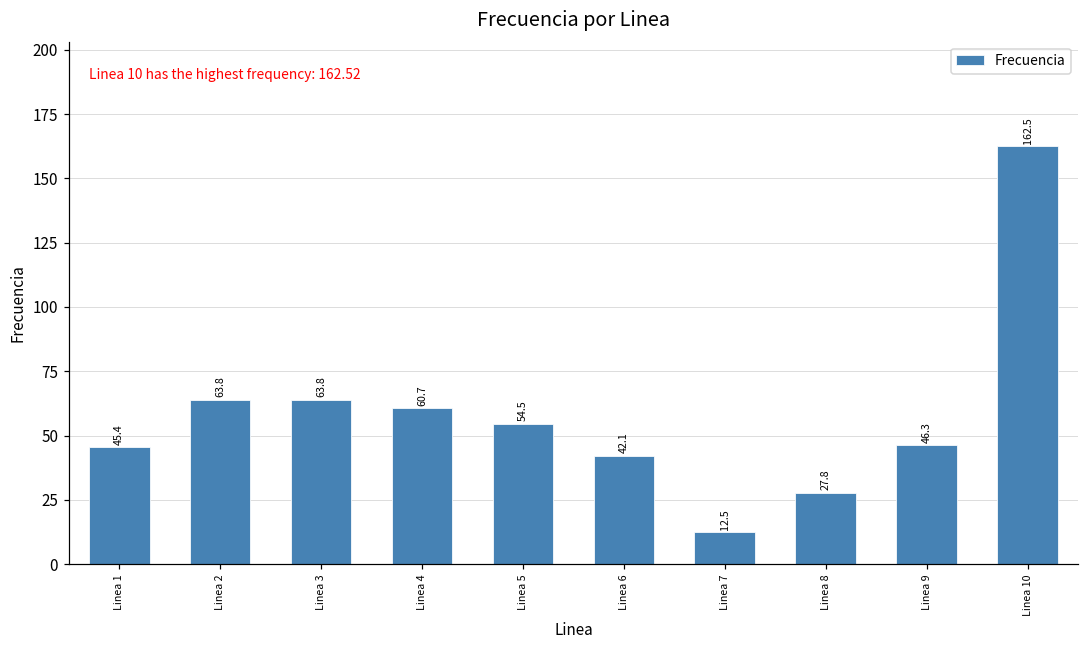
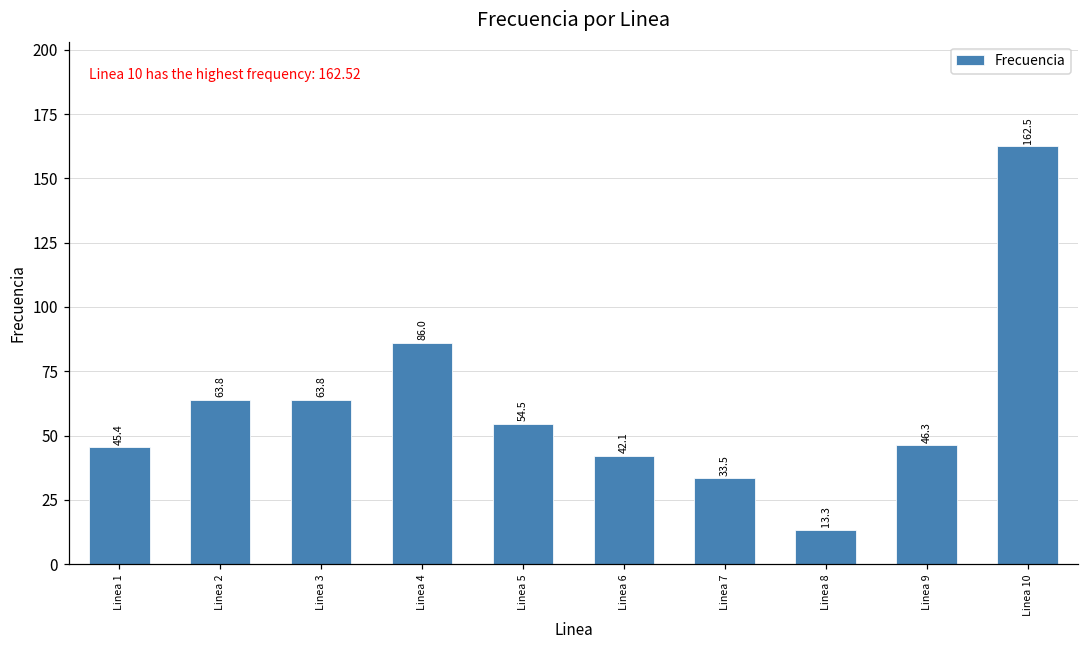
  {
    "Linea 1": 45.4,
    "Linea 2": 63.8,
    "Linea 3": 63.8,
-   "Linea 4": 60.7,
+   "Linea 4": 86.0,
    "Linea 5": 54.5,
    "Linea 6": 42.1,
-   "Linea 7": 12.5,
-   "Linea 8": 27.8,
+   "Linea 7": 33.5,
+   "Linea 8": 13.3,
    "Linea 9": 46.3,
    "Linea 10": 162.5
  }
